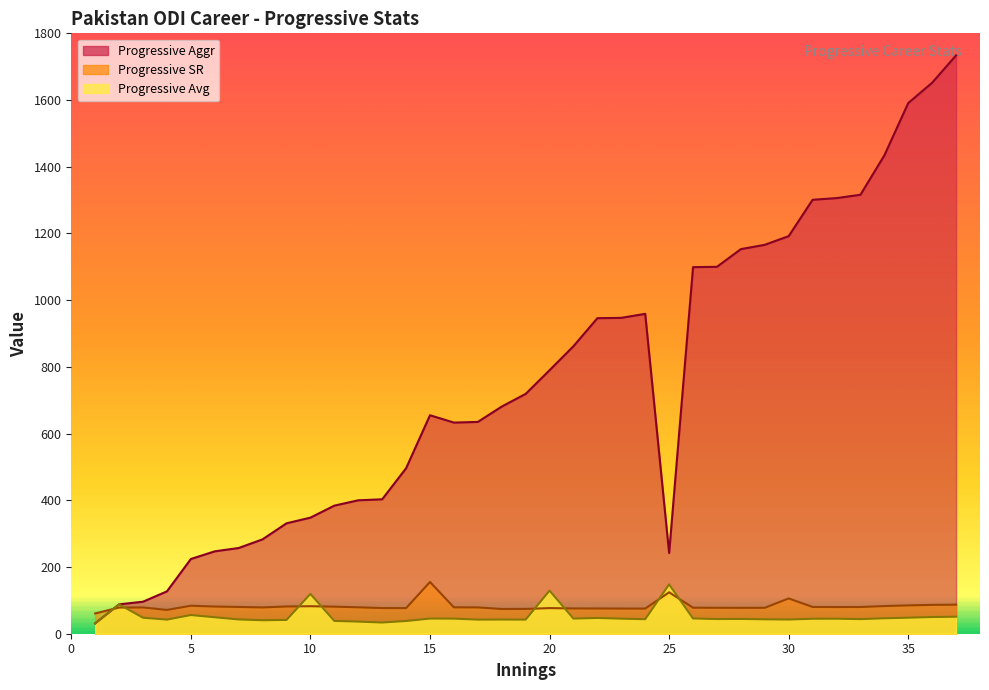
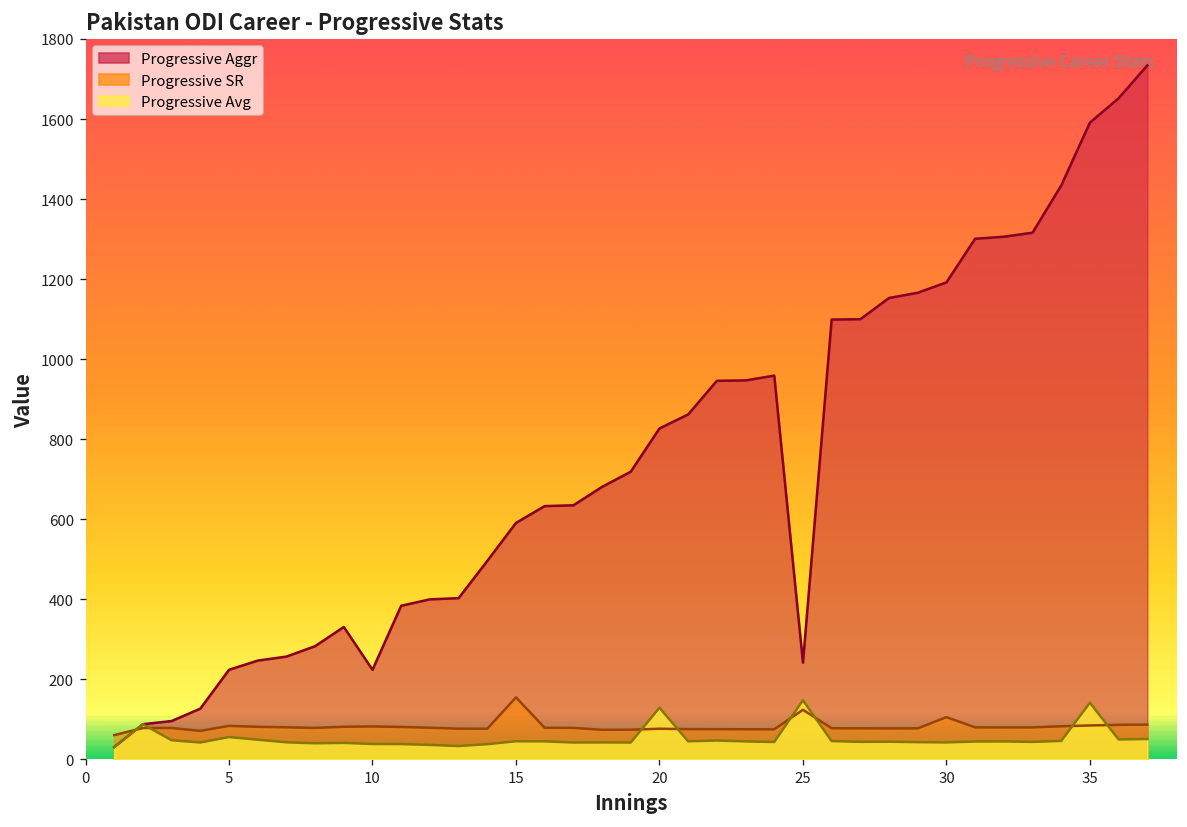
  {
    "Progressive Aggr": {
      "5": 220,
-     "10": 350,
-     "15": 660,
-     "20": 790,
+     "10": 220,
+     "15": 590,
+     "20": 830,
      "25": 240,
      "30": 1190,
      "35": 1590
    },
    "Progressive SR": {
      "5": 80,
      "10": 80,
      "15": 160,
      "20": 80,
      "25": 120,
      "30": 110,
      "35": 80
    },
    "Progressive Avg": {
      "5": 60,
-     "10": 120,
+     "10": 40,
      "15": 50,
      "20": 130,
      "25": 150,
      "30": 40,
-     "35": 50
+     "35": 140
    }
  }
